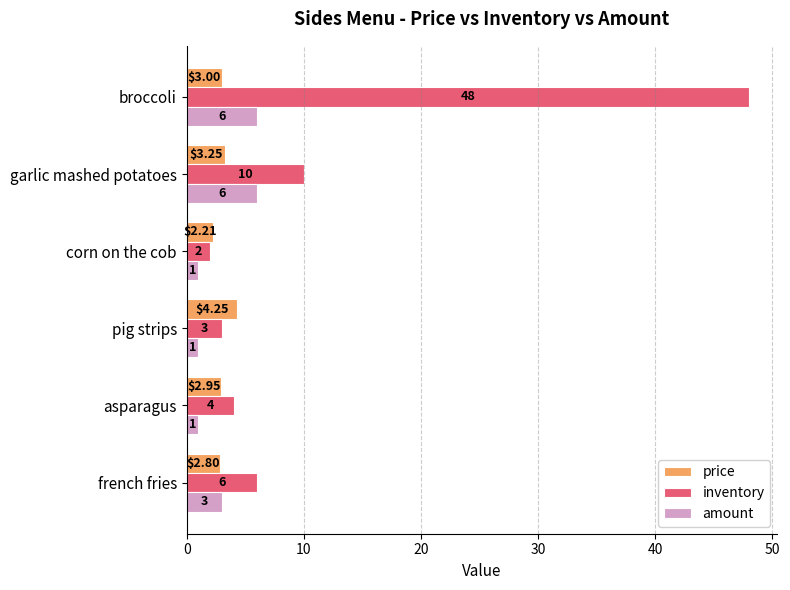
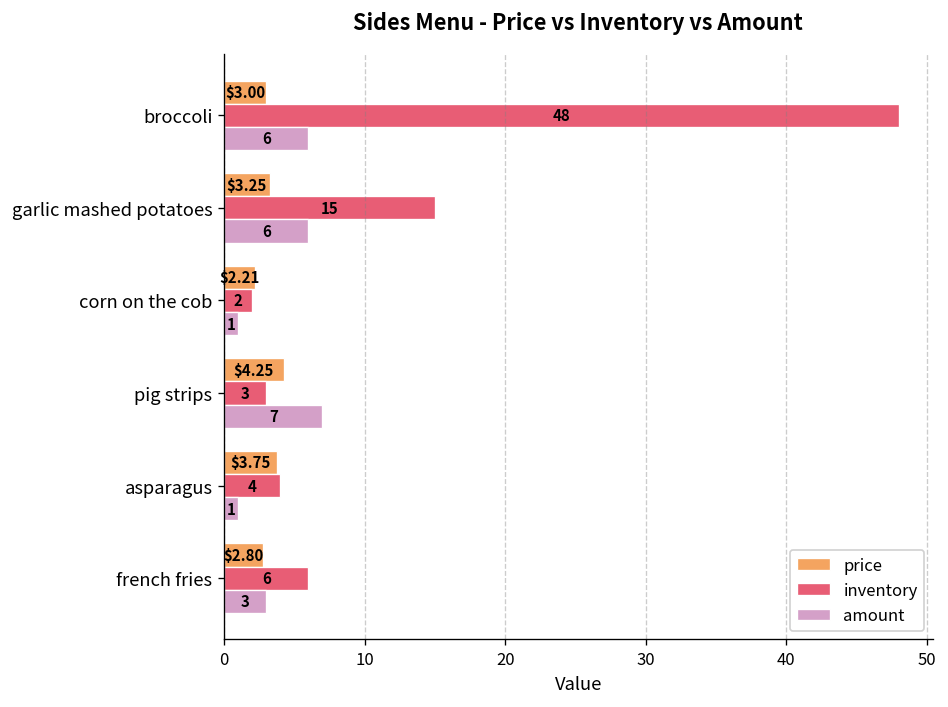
  {
    "price": {
      "broccoli": "$3.00",
      "garlic mashed potatoes": "$3.25",
      "corn on the cob": "$2.21",
      "pig strips": "$4.25",
-     "asparagus": "$2.95",
+     "asparagus": "$3.75",
      "french fries": "$2.80"
    },
    "inventory": {
      "broccoli": "48",
-     "garlic mashed potatoes": "10",
+     "garlic mashed potatoes": "15",
      "corn on the cob": "2",
      "pig strips": "3",
      "asparagus": "4",
      "french fries": "6"
    },
    "amount": {
      "broccoli": "6",
      "garlic mashed potatoes": "6",
      "corn on the cob": "1",
-     "pig strips": "1",
+     "pig strips": "7",
      "asparagus": "1",
      "french fries": "3"
    }
  }
